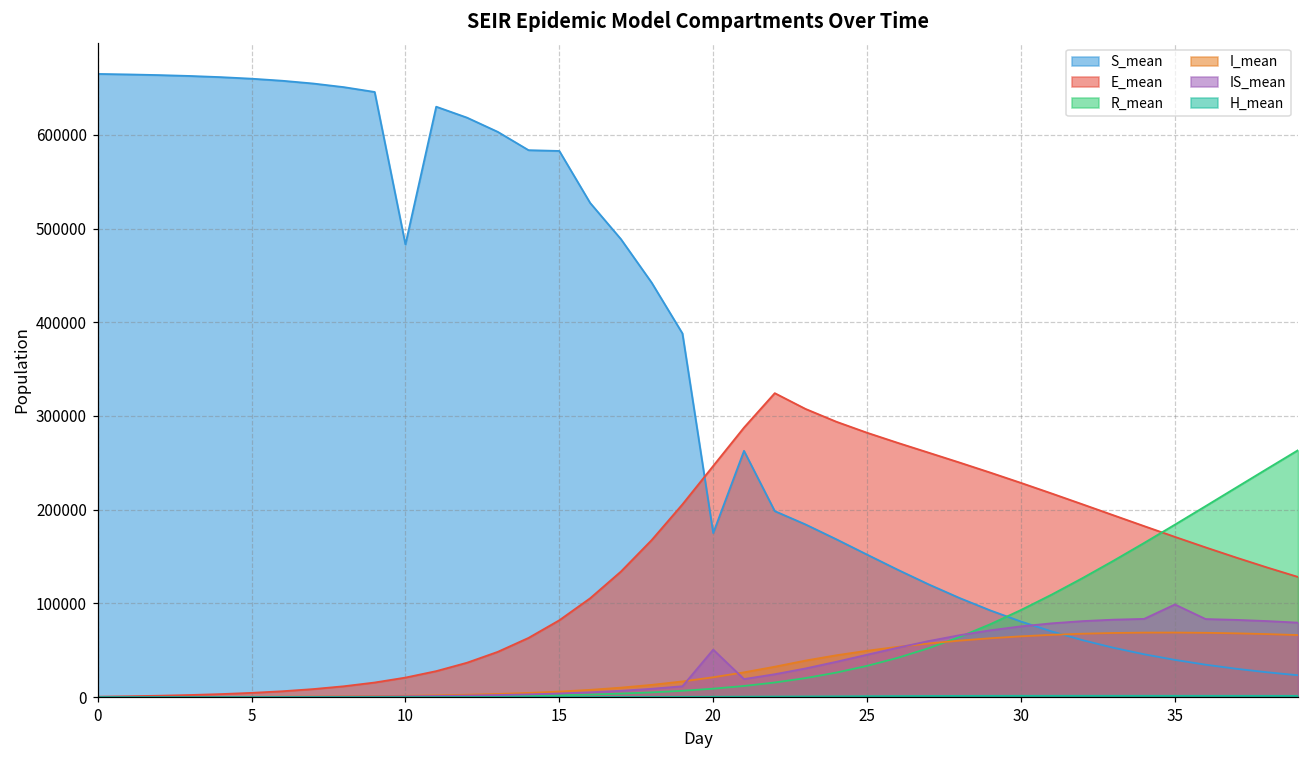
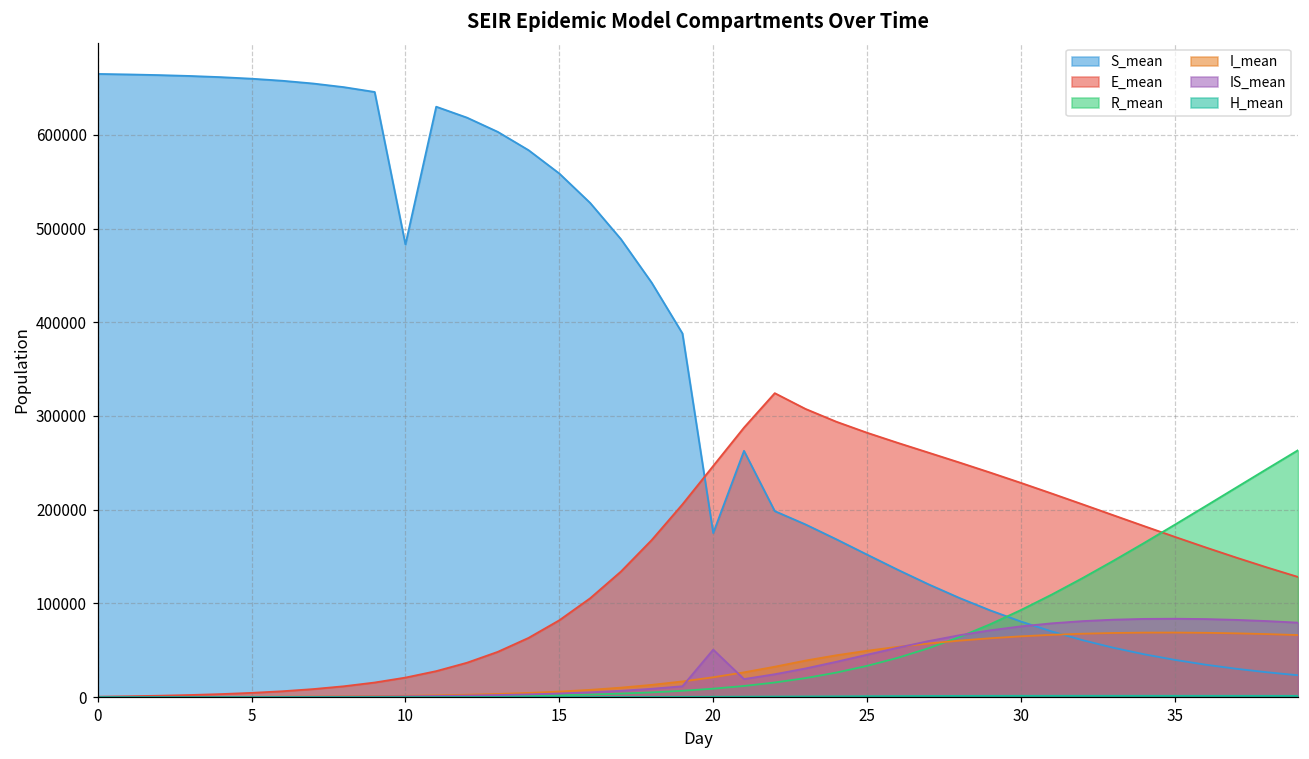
  {
    "S_mean": {
      "0": 660000,
      "5": 660000,
      "10": 480000,
-     "15": 580000,
+     "15": 560000,
      "20": 180000,
      "25": 150000,
      "30": 80000,
      "35": 40000
    },
    "IS_mean": {
      "20": 50000,
      "25": 50000,
      "30": 80000,
-     "35": 100000
+     "35": 80000
    }
  }
